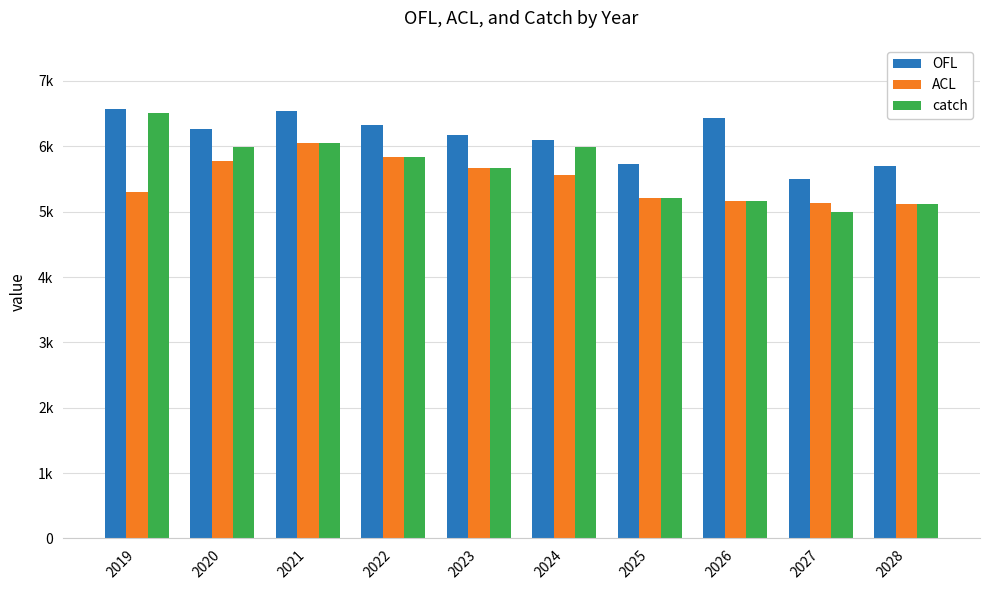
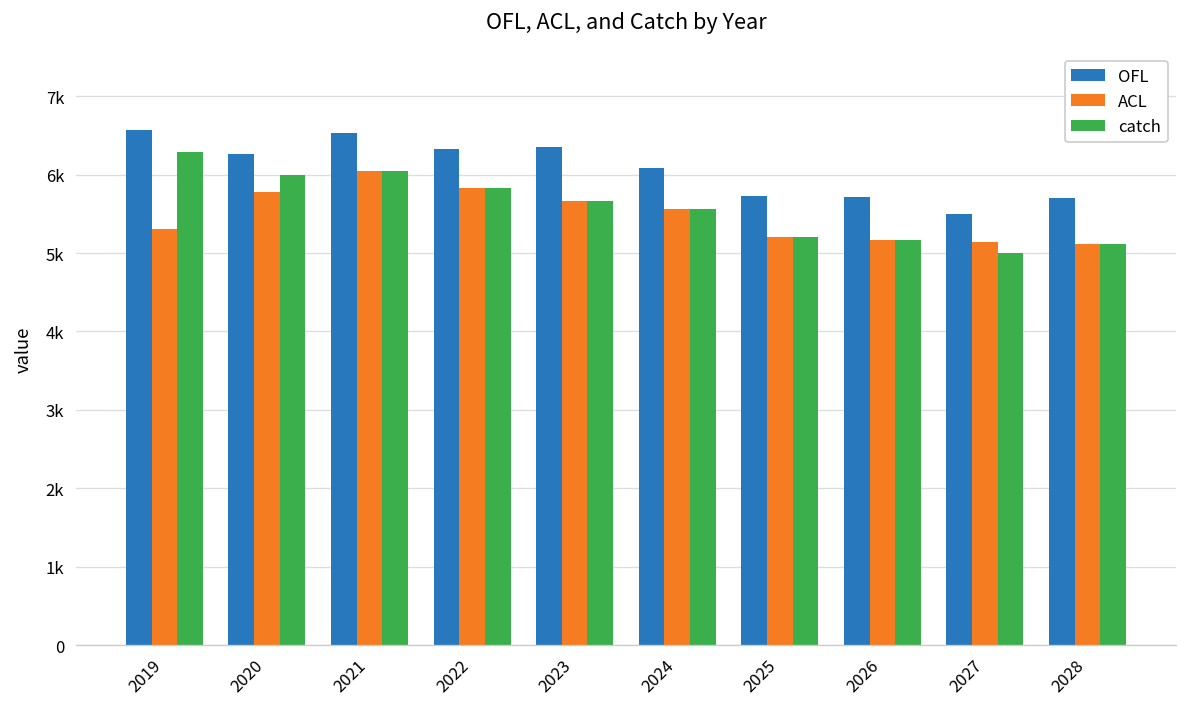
  {
    "OFL": {
      "2019": 6600,
      "2020": 6300,
      "2021": 6500,
      "2022": 6300,
-     "2023": 6200,
+     "2023": 6400,
      "2024": 6100,
      "2025": 5700,
-     "2026": 6400,
+     "2026": 5700,
      "2027": 5500,
      "2028": 5700
    },
    "ACL": {
      "2019": 5300,
      "2020": 5800,
      "2021": 6100,
      "2022": 5800,
      "2023": 5700,
      "2024": 5600,
      "2025": 5200,
      "2026": 5200,
      "2027": 5100,
      "2028": 5100
    },
    "catch": {
-     "2019": 6500,
+     "2019": 6300,
      "2020": 6000,
      "2021": 6100,
      "2022": 5800,
      "2023": 5700,
-     "2024": 6000,
+     "2024": 5600,
      "2025": 5200,
      "2026": 5200,
      "2027": 5000,
      "2028": 5100
    }
  }
